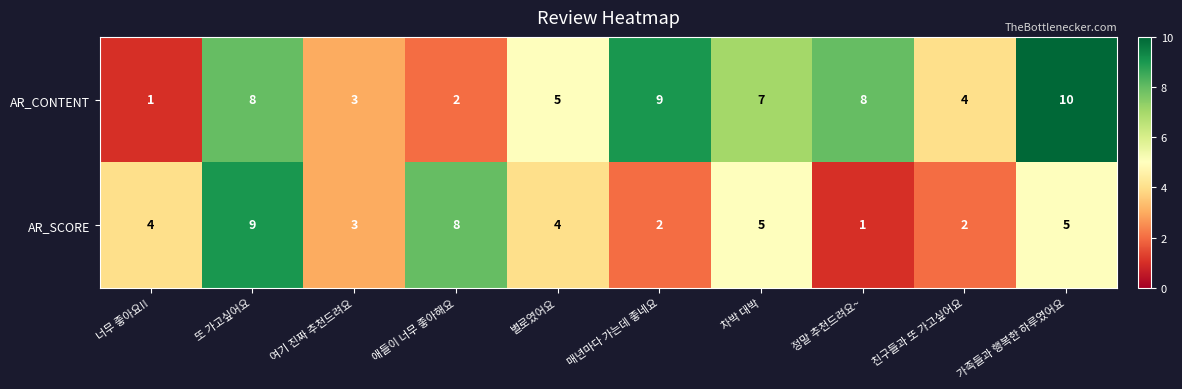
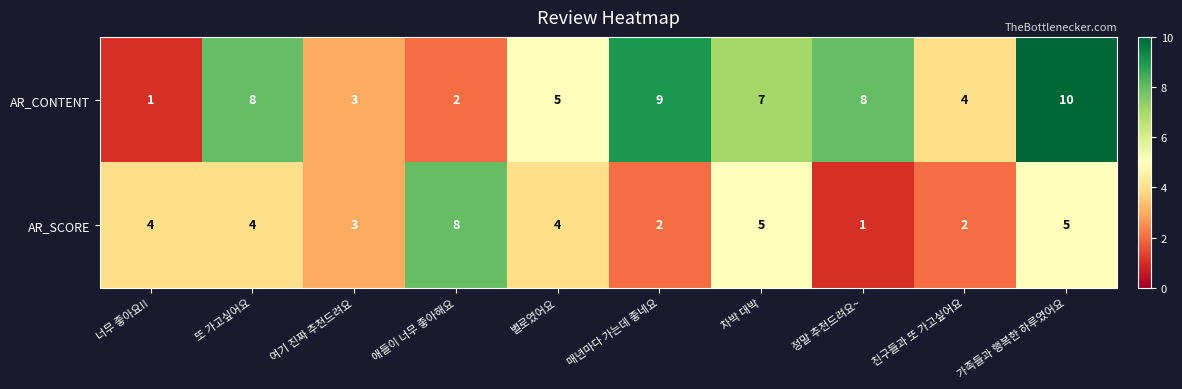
  {
    "AR_CONTENT": {
      "너무 좋아요!!": 1,
      "또 가고싶어요": 8,
      "여기 진짜 추천드려요": 3,
      "애들이 너무 좋아해요": 2,
      "별로였어요": 5,
      "매년마다 가는데 좋네요": 9,
      "차박 대박": 7,
      "정말 추천드려요~": 8,
      "친구들과 또 가고싶어요": 4,
      "가족들과 행복한 하루였어요": 10
    },
    "AR_SCORE": {
      "너무 좋아요!!": 4,
-     "또 가고싶어요": 9,
+     "또 가고싶어요": 4,
      "여기 진짜 추천드려요": 3,
      "애들이 너무 좋아해요": 8,
      "별로였어요": 4,
      "매년마다 가는데 좋네요": 2,
      "차박 대박": 5,
      "정말 추천드려요~": 1,
      "친구들과 또 가고싶어요": 2,
      "가족들과 행복한 하루였어요": 5
    }
  }
